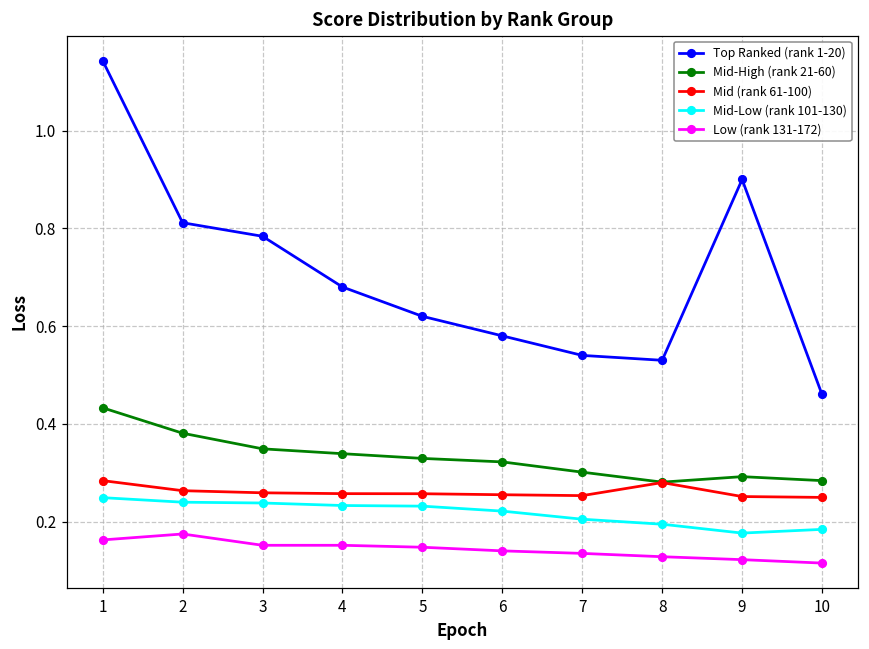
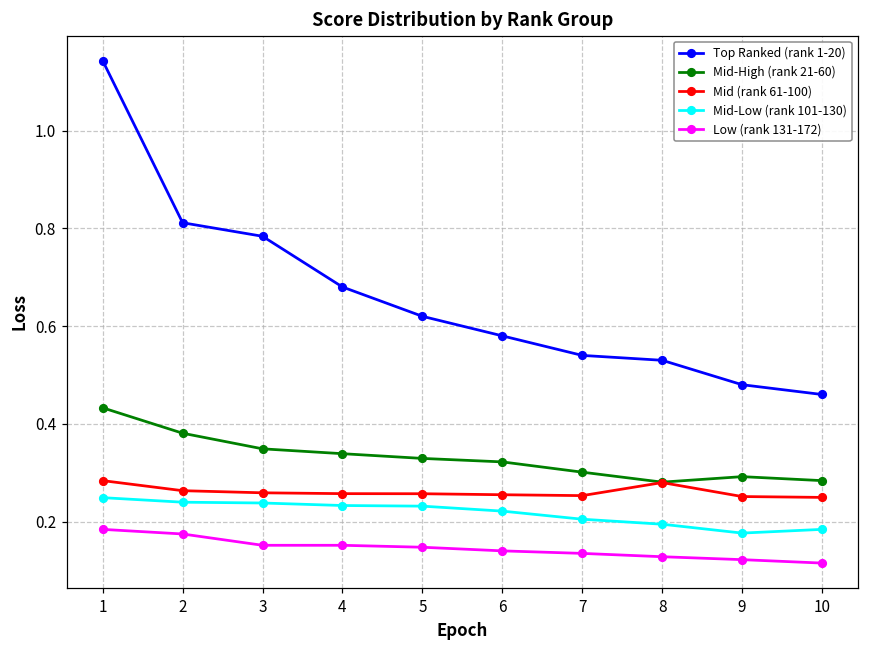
  {
    "Top Ranked (rank 1-20)": {
      "1": 1.14,
      "2": 0.81,
      "3": 0.78,
      "4": 0.68,
      "5": 0.62,
      "6": 0.58,
      "7": 0.54,
      "8": 0.53,
-     "9": 0.90,
+     "9": 0.48,
      "10": 0.46
    },
    "Mid-High (rank 21-60)": {
      "1": 0.43,
      "2": 0.38,
      "3": 0.35,
      "4": 0.34,
      "5": 0.33,
      "6": 0.32,
      "7": 0.30,
      "9": 0.29,
      "10": 0.28
    },
    "Mid (rank 61-100)": {
      "1": 0.28,
      "2": 0.26,
      "3": 0.26,
      "4": 0.26,
      "5": 0.26,
      "6": 0.25,
      "7": 0.25,
      "9": 0.25,
      "10": 0.25
    },
    "Mid-Low (rank 101-130)": {
      "1": 0.25,
      "2": 0.24,
      "3": 0.24,
      "4": 0.23,
      "5": 0.23,
      "6": 0.22,
      "7": 0.20,
      "8": 0.19,
      "9": 0.18,
      "10": 0.18
    },
    "Low (rank 131-172)": {
-     "1": 0.16,
+     "1": 0.18,
      "2": 0.17,
      "3": 0.15,
      "4": 0.15,
      "5": 0.15,
      "6": 0.14,
      "7": 0.13,
      "8": 0.13,
      "9": 0.12,
      "10": 0.12
    }
  }
